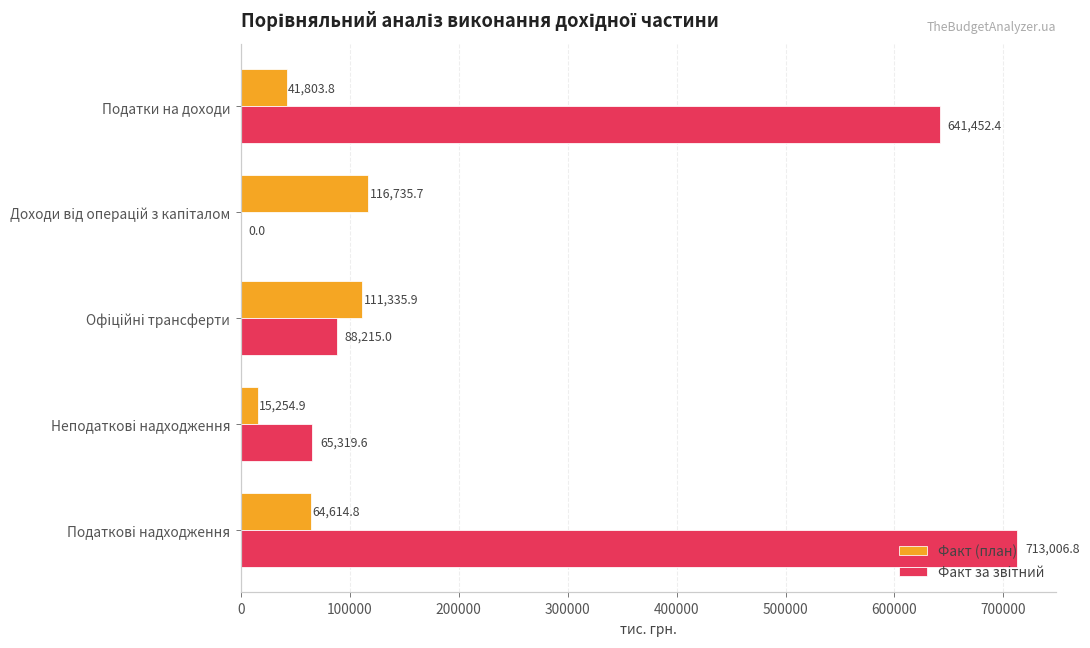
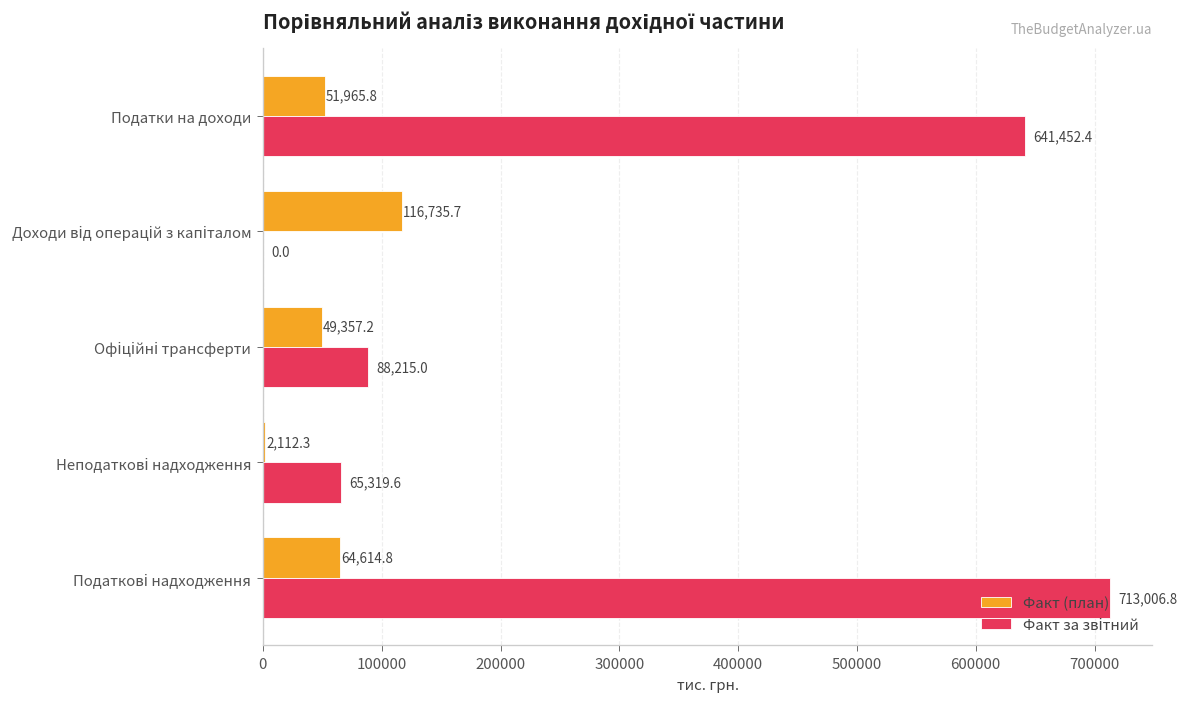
  {
    "Факт (план)": {
-     "Податки на доходи": "41,803.8",
+     "Податки на доходи": "51,965.8",
      "Доходи від операцій з капіталом": "116,735.7",
-     "Офіційні трансферти": "111,335.9",
-     "Неподаткові надходження": "15,254.9",
+     "Офіційні трансферти": "49,357.2",
+     "Неподаткові надходження": "2,112.3",
      "Податкові надходження": "64,614.8"
    },
    "Факт за звітний": {
      "Податки на доходи": "641,452.4",
      "Доходи від операцій з капіталом": "0.0",
      "Офіційні трансферти": "88,215.0",
      "Неподаткові надходження": "65,319.6",
      "Податкові надходження": "713,006.8"
    }
  }
